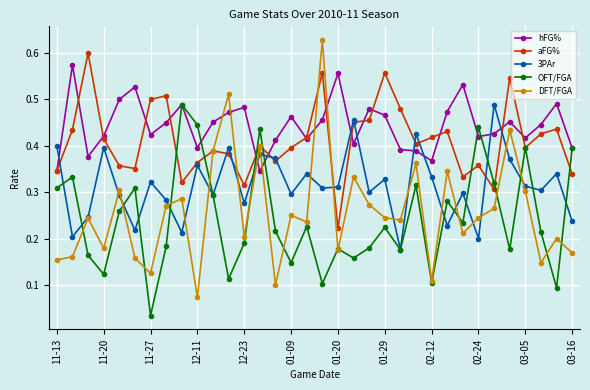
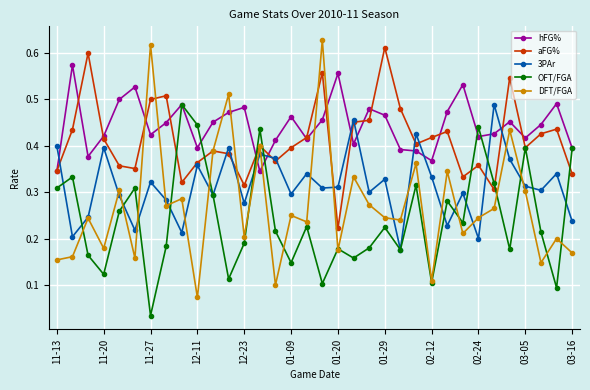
  {
    "hFG%": {
      "11-20": 0.42,
      "11-27": 0.42,
      "12-11": 0.40,
      "12-23": 0.48,
      "01-09": 0.46,
      "01-20": 0.56,
      "01-29": 0.47,
      "02-12": 0.37,
      "02-24": 0.42,
      "03-05": 0.42
    },
    "aFG%": {
      "11-20": 0.42,
      "11-27": 0.50,
      "12-11": 0.36,
      "12-23": 0.32,
      "01-09": 0.40,
      "01-20": 0.22,
-     "01-29": 0.56,
+     "01-29": 0.61,
      "02-12": 0.42,
      "02-24": 0.36,
      "03-16": 0.34
    },
    "3PAr": {
      "11-13": 0.40,
      "11-20": 0.40,
      "11-27": 0.32,
      "12-11": 0.36,
      "12-23": 0.28,
      "01-09": 0.30,
      "01-20": 0.31,
      "01-29": 0.33,
      "02-12": 0.33,
      "02-24": 0.20,
      "03-05": 0.31,
      "03-16": 0.24
    },
    "OFT/FGA": {
      "11-13": 0.31,
      "11-20": 0.12,
      "11-27": 0.03,
      "12-11": 0.45,
      "12-23": 0.19,
      "01-09": 0.15,
      "01-29": 0.22,
      "02-24": 0.44
    },
    "DFT/FGA": {
      "11-13": 0.15,
      "11-20": 0.18,
-     "11-27": 0.13,
+     "11-27": 0.62,
      "12-11": 0.07,
      "12-23": 0.20,
      "01-09": 0.25,
      "01-29": 0.25,
      "02-24": 0.25,
      "03-05": 0.30,
      "03-16": 0.17
    }
  }
